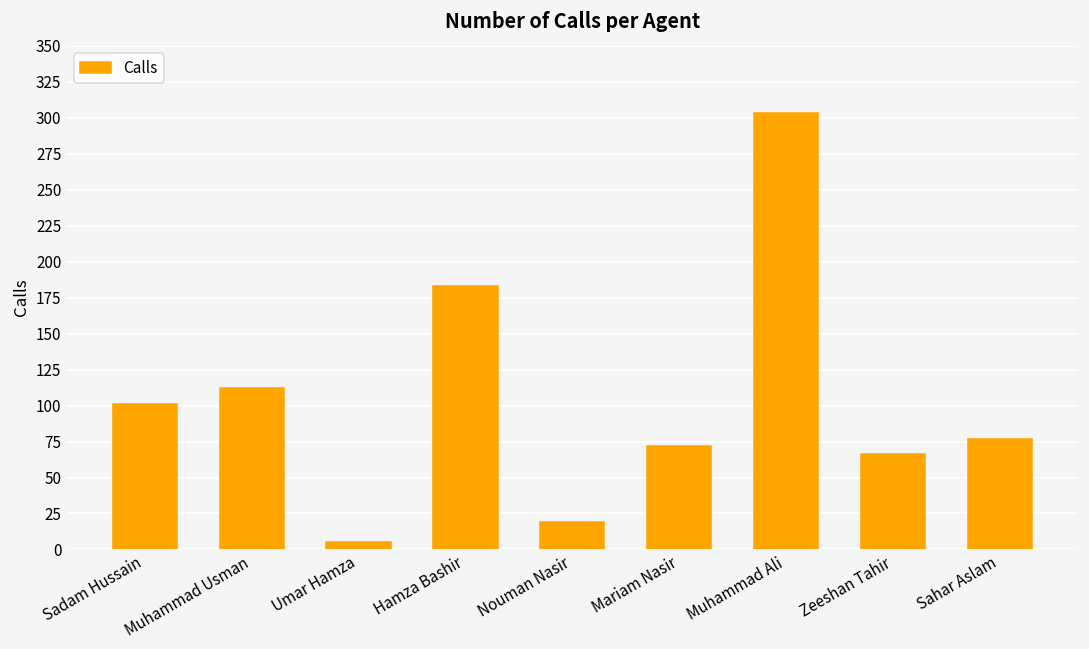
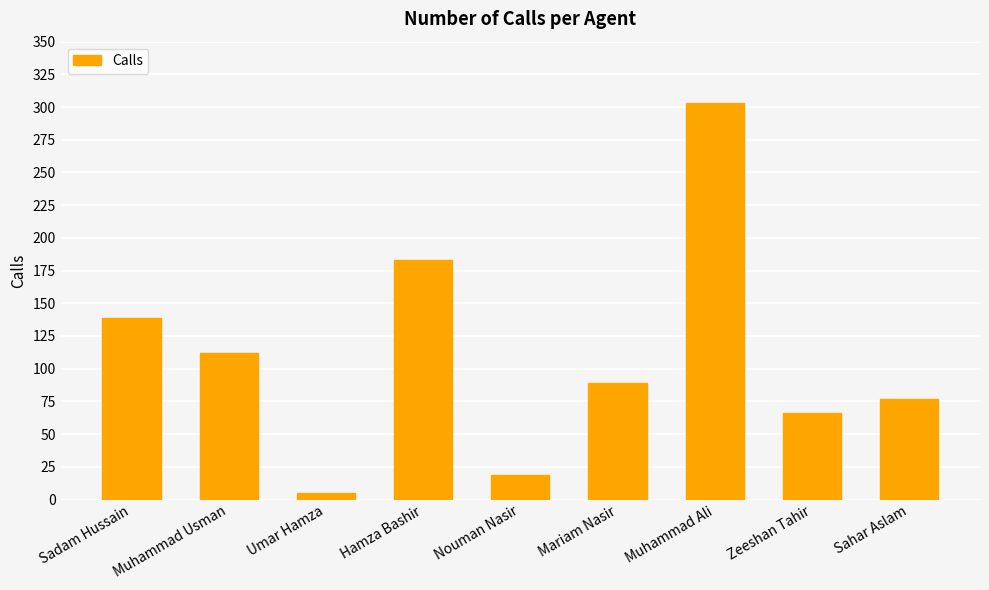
  {
-   "Sadam Hussain": 101,
+   "Sadam Hussain": 139,
    "Muhammad Usman": 112,
    "Umar Hamza": 5,
    "Hamza Bashir": 183,
    "Nouman Nasir": 19,
-   "Mariam Nasir": 72,
+   "Mariam Nasir": 89,
    "Muhammad Ali": 303,
    "Zeeshan Tahir": 66,
    "Sahar Aslam": 77
  }
